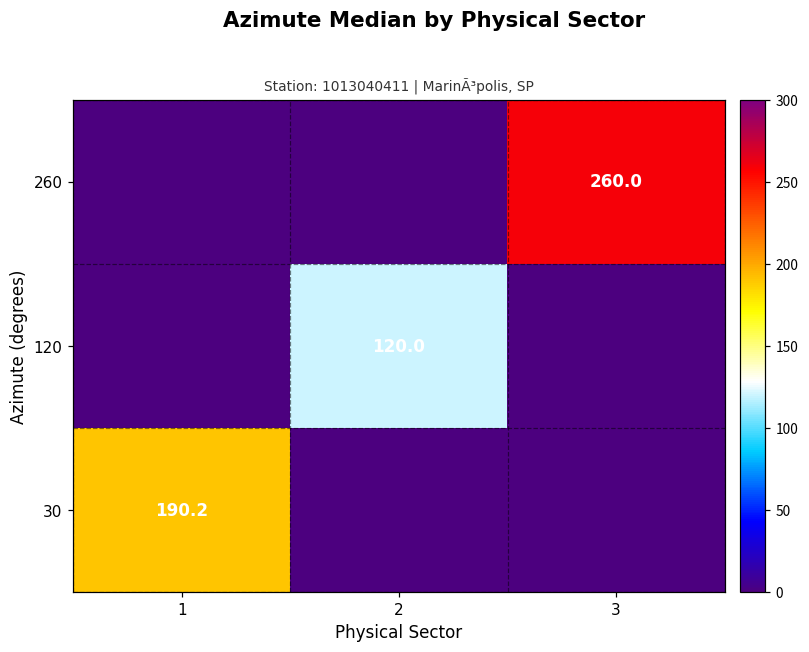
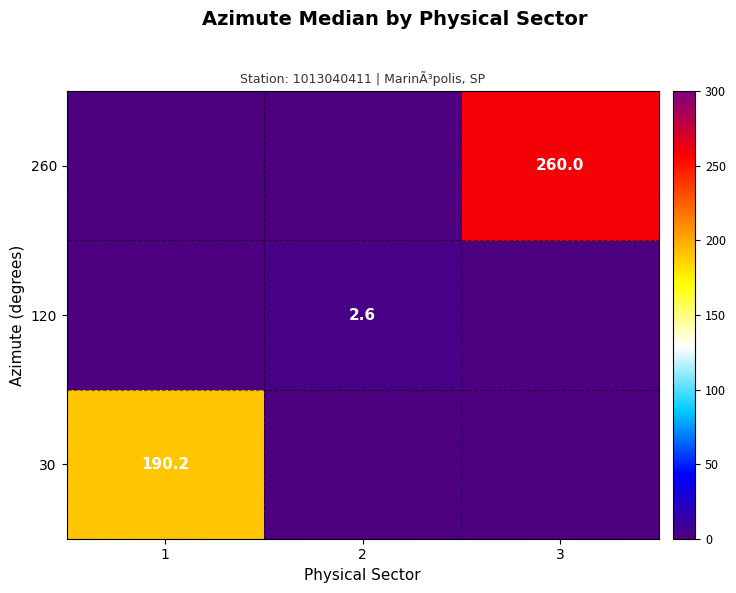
  {
    "260": {
      "3": 260.0
    },
    "120": {
-     "2": 120.0
+     "2": 2.6
    },
    "30": {
      "1": 190.2
    }
  }
